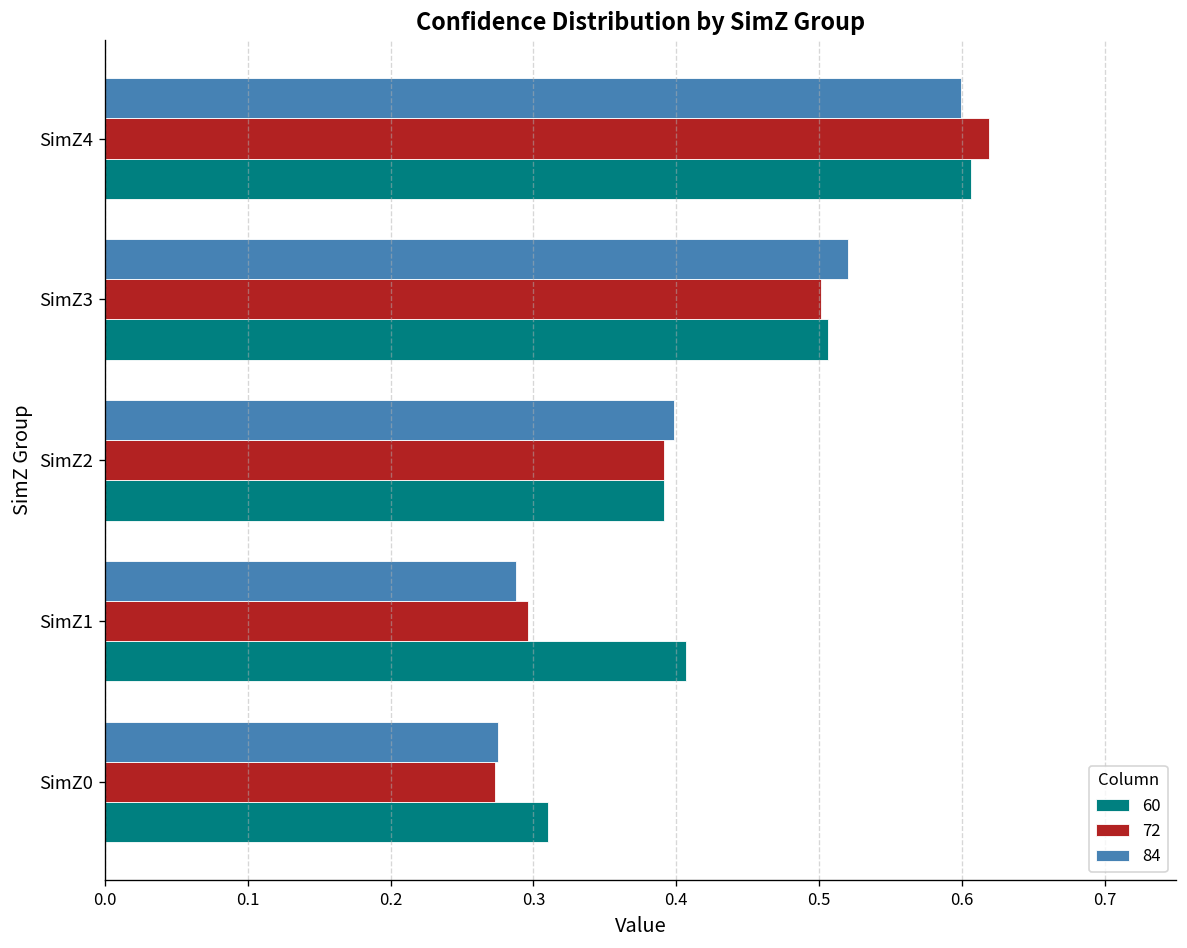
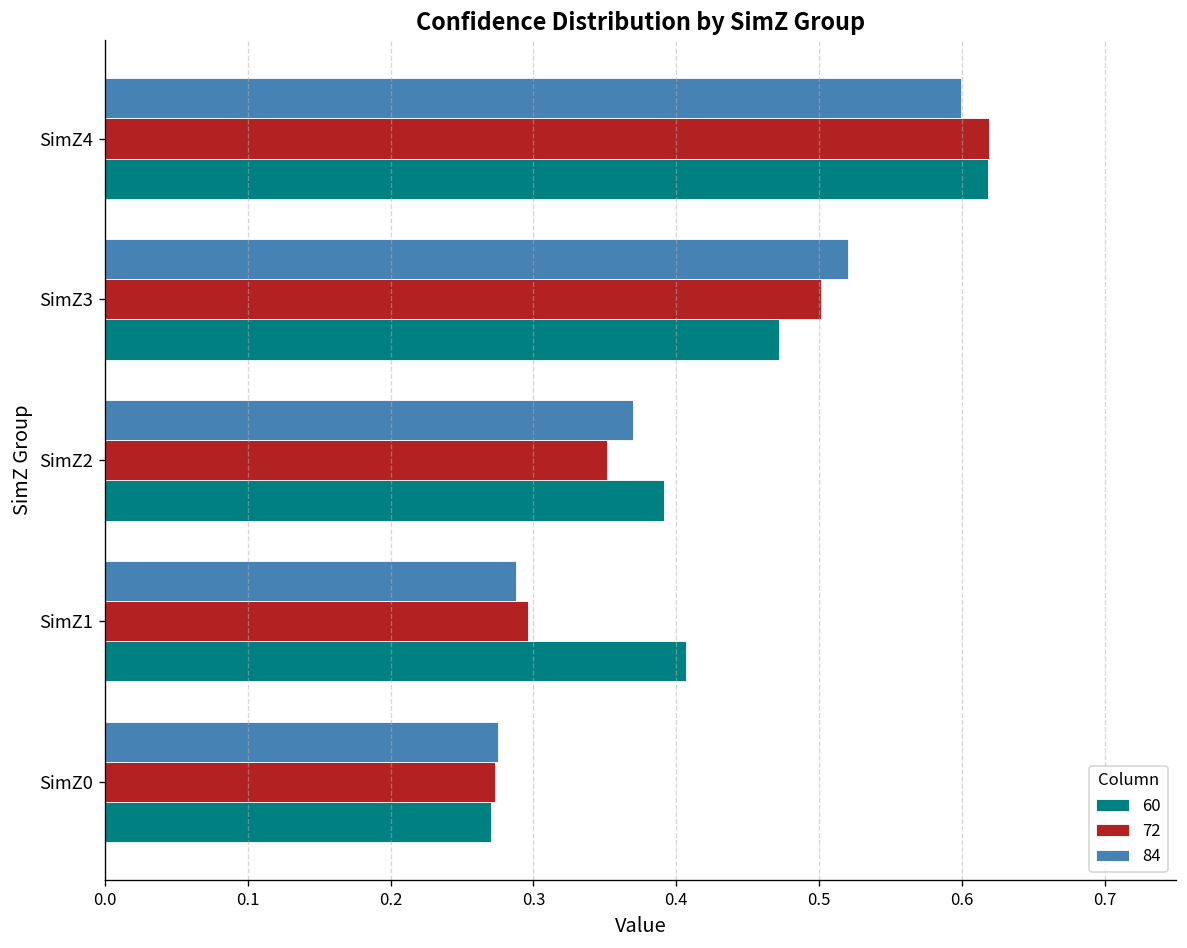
  {
    "60": {
-     "SimZ4": 0.606,
-     "SimZ3": 0.506,
+     "SimZ4": 0.618,
+     "SimZ3": 0.472,
      "SimZ2": 0.392,
      "SimZ1": 0.407,
-     "SimZ0": 0.310
+     "SimZ0": 0.270
    },
    "72": {
      "SimZ4": 0.619,
      "SimZ3": 0.502,
-     "SimZ2": 0.392,
+     "SimZ2": 0.352,
      "SimZ1": 0.296,
      "SimZ0": 0.273
    },
    "84": {
      "SimZ4": 0.599,
      "SimZ3": 0.520,
-     "SimZ2": 0.399,
+     "SimZ2": 0.370,
      "SimZ1": 0.288,
      "SimZ0": 0.275
    }
  }
